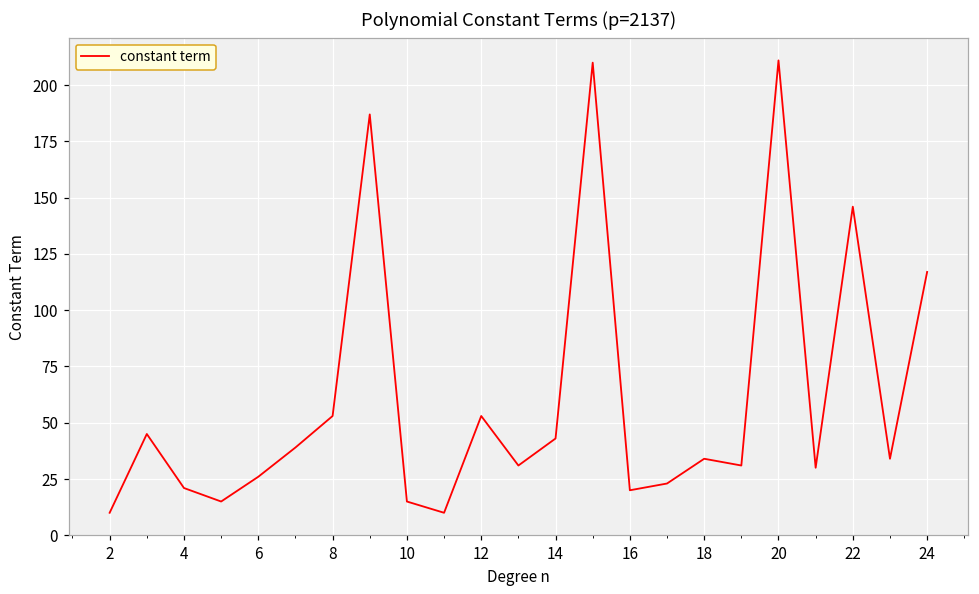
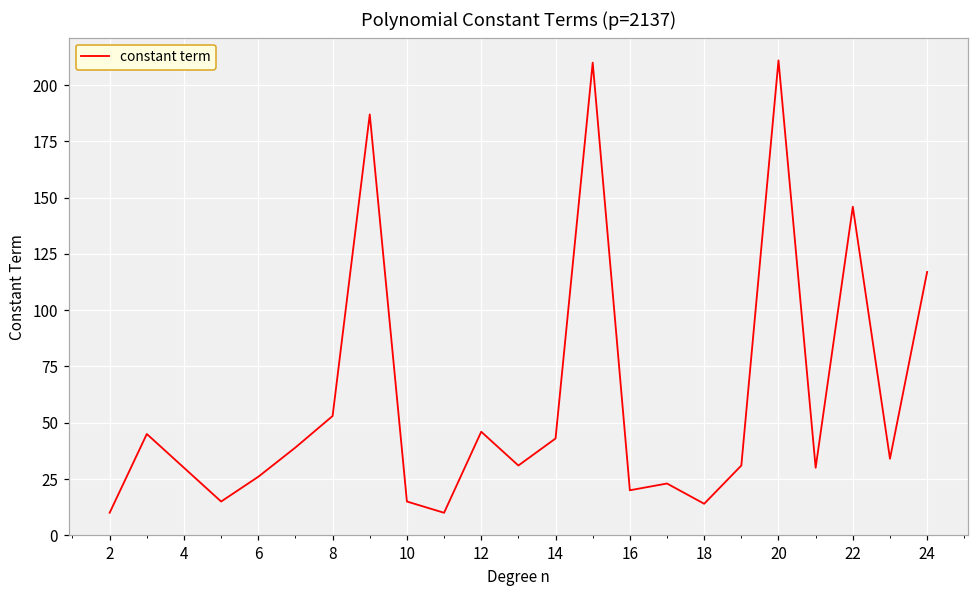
  {
    "2": 10,
-   "4": 21,
+   "4": 30,
    "6": 26,
    "8": 53,
    "10": 15,
-   "12": 53,
+   "12": 46,
    "14": 43,
    "16": 20,
-   "18": 34,
+   "18": 14,
    "20": 211,
    "22": 146,
    "24": 117
  }
